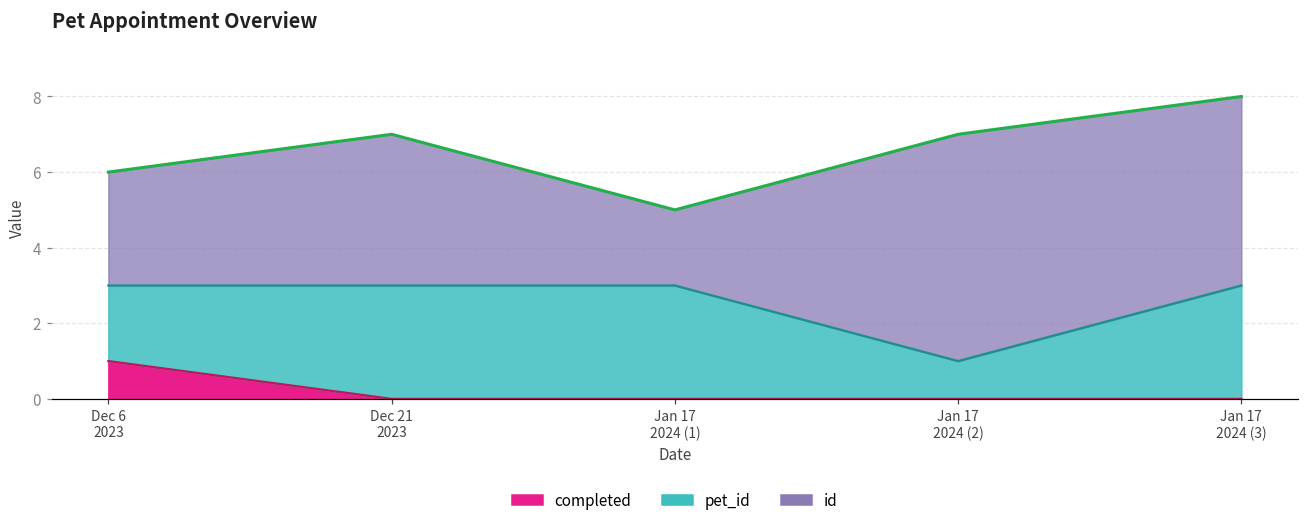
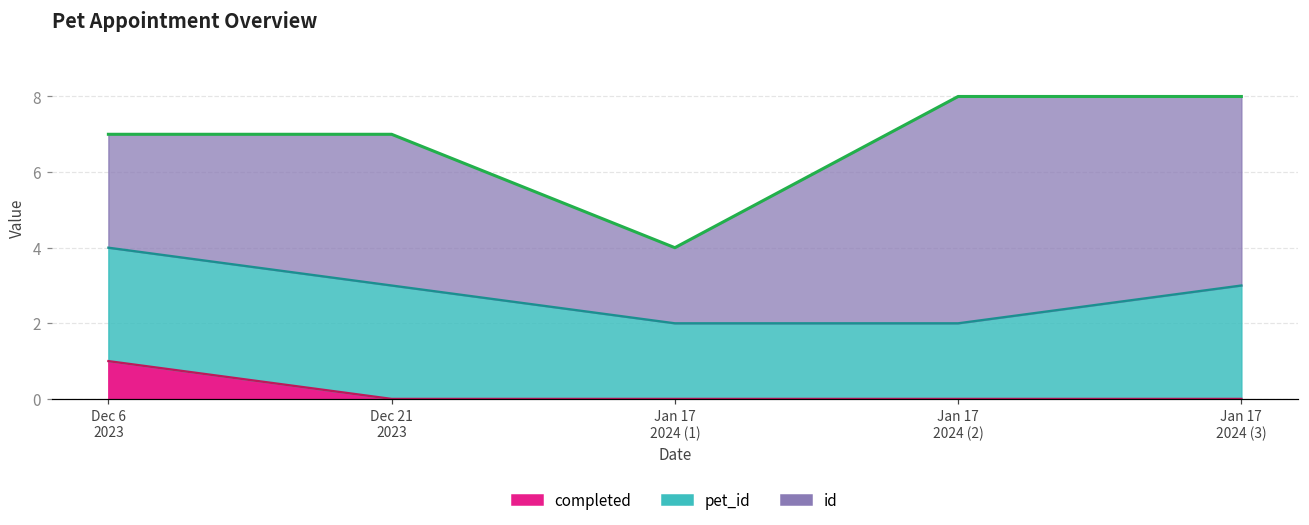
  {
    "completed": {
      "Dec 6 2023": 1,
      "Dec 21 2023": 0,
      "Jan 17 2024 (1)": 0,
      "Jan 17 2024 (2)": 0,
      "Jan 17 2024 (3)": 0
    },
    "pet_id": {
-     "Dec 6 2023": 2,
+     "Dec 6 2023": 3,
      "Dec 21 2023": 3,
-     "Jan 17 2024 (1)": 3,
-     "Jan 17 2024 (2)": 1,
+     "Jan 17 2024 (1)": 2,
+     "Jan 17 2024 (2)": 2,
      "Jan 17 2024 (3)": 3
    },
    "id": {
      "Dec 6 2023": 3,
      "Dec 21 2023": 4,
      "Jan 17 2024 (1)": 2,
      "Jan 17 2024 (2)": 6,
      "Jan 17 2024 (3)": 5
    }
  }
